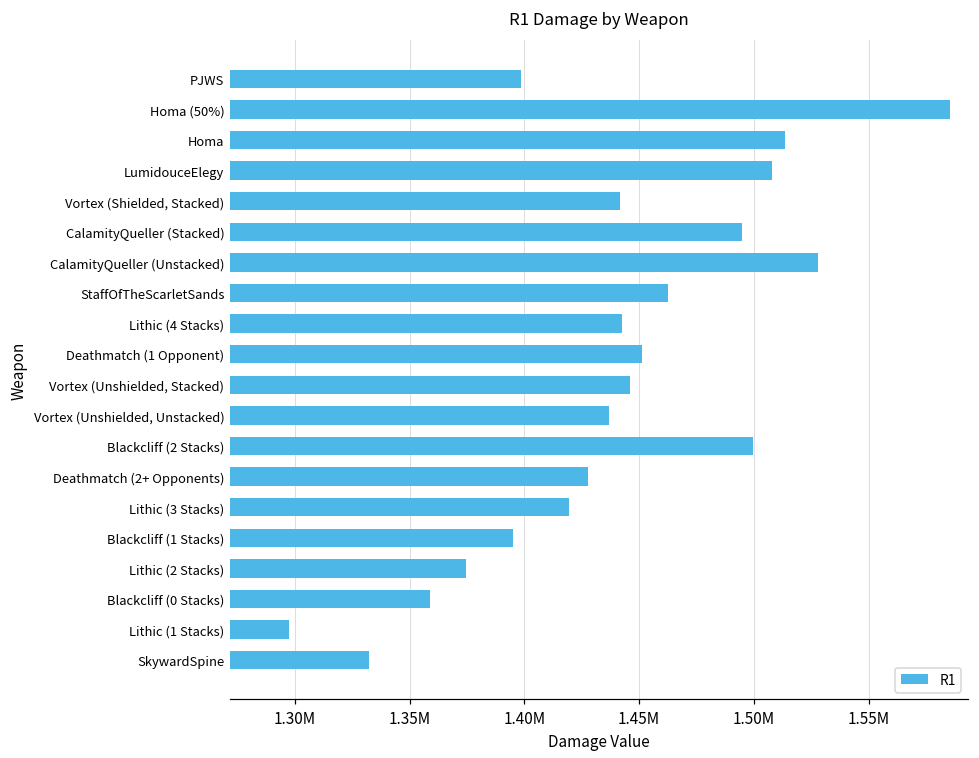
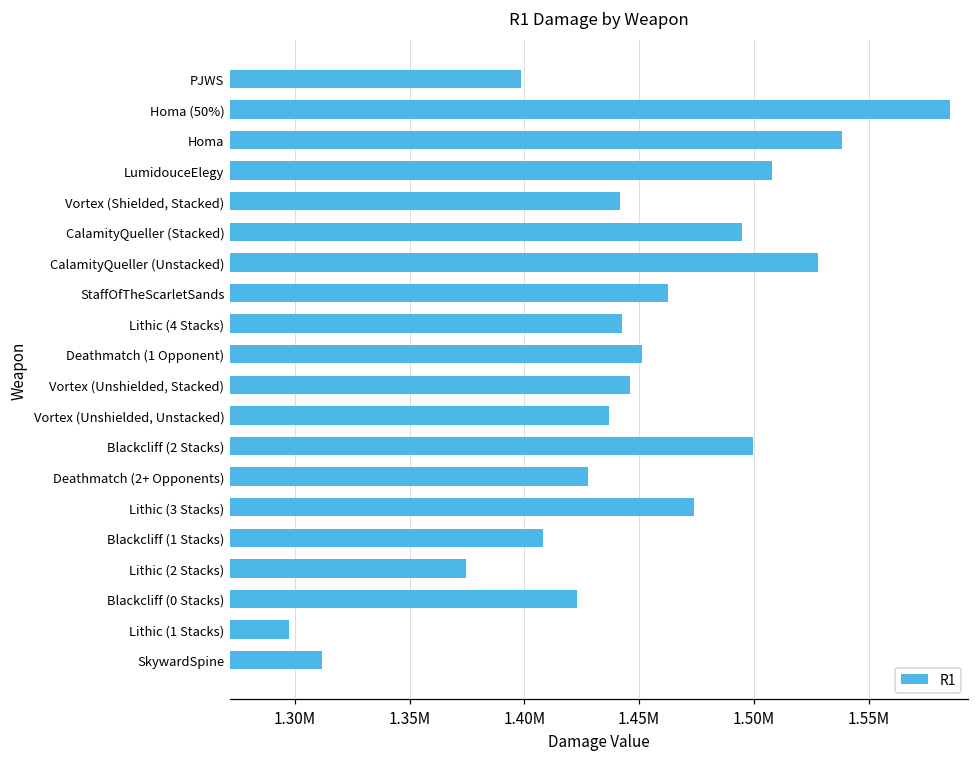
  {
    "PJWS": 1399000,
    "Homa (50%)": 1585000,
-   "Homa": 1513000,
+   "Homa": 1538000,
    "LumidouceElegy": 1508000,
    "Vortex (Shielded, Stacked)": 1442000,
    "CalamityQueller (Stacked)": 1495000,
    "CalamityQueller (Unstacked)": 1528000,
    "StaffOfTheScarletSands": 1462000,
    "Lithic (4 Stacks)": 1443000,
    "Deathmatch (1 Opponent)": 1451000,
    "Vortex (Unshielded, Stacked)": 1446000,
    "Vortex (Unshielded, Unstacked)": 1437000,
    "Blackcliff (2 Stacks)": 1500000,
    "Deathmatch (2+ Opponents)": 1428000,
-   "Lithic (3 Stacks)": 1419000,
-   "Blackcliff (1 Stacks)": 1395000,
+   "Lithic (3 Stacks)": 1474000,
+   "Blackcliff (1 Stacks)": 1408000,
    "Lithic (2 Stacks)": 1374000,
-   "Blackcliff (0 Stacks)": 1359000,
+   "Blackcliff (0 Stacks)": 1423000,
    "Lithic (1 Stacks)": 1298000,
-   "SkywardSpine": 1332000
+   "SkywardSpine": 1312000
  }
